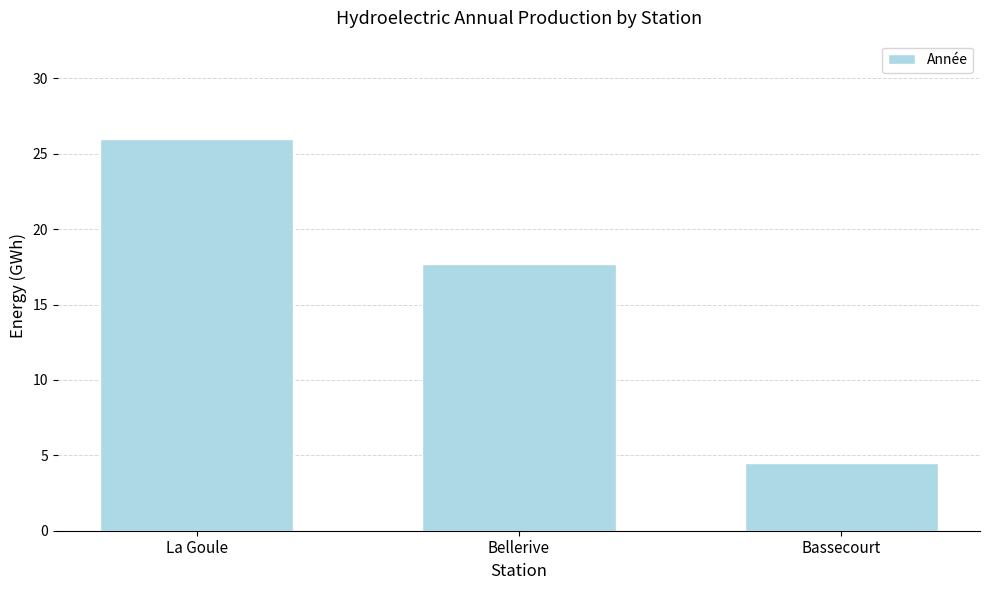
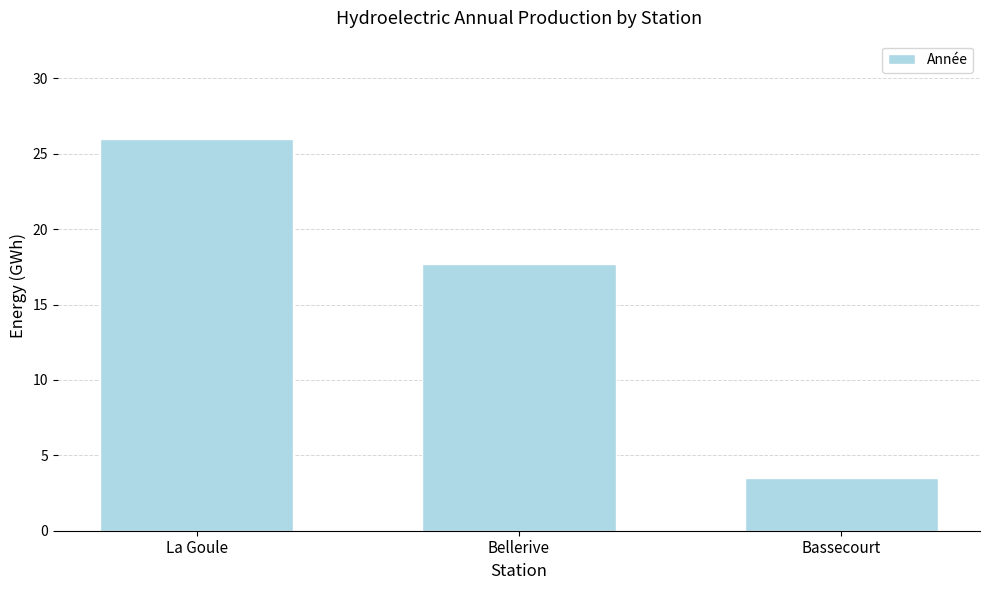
  {
    "La Goule": 26.0,
    "Bellerive": 17.7,
-   "Bassecourt": 4.5
+   "Bassecourt": 3.5
  }
